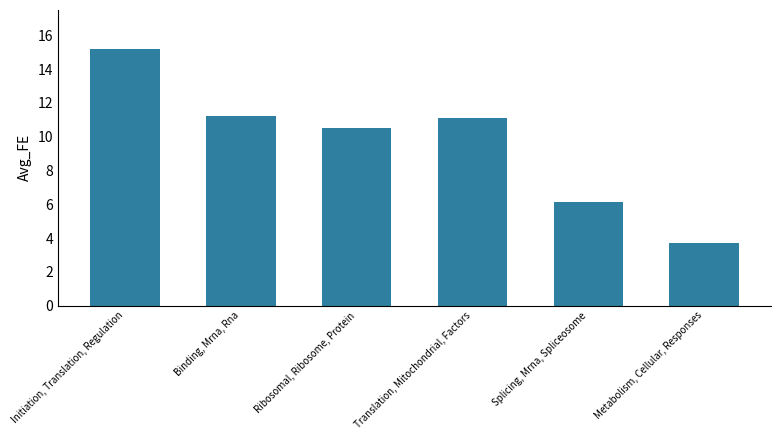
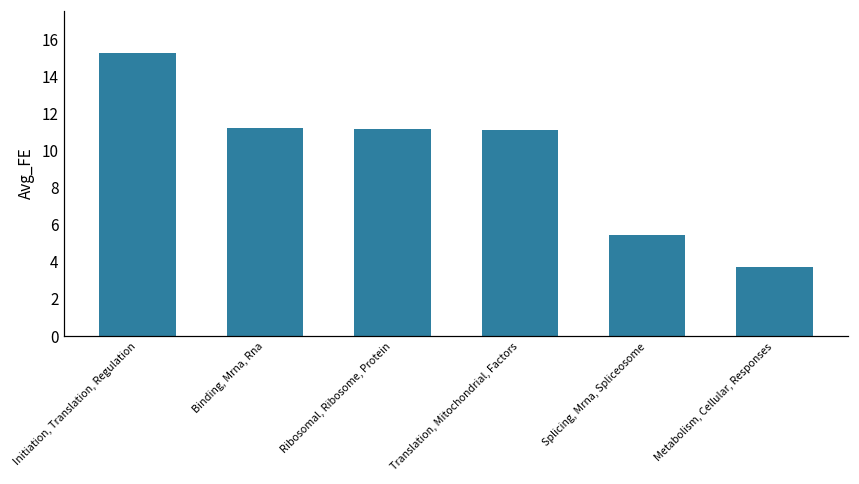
  {
    "Initiation, Translation, Regulation": 15.2,
    "Binding, Mrna, Rna": 11.2,
-   "Ribosomal, Ribosome, Protein": 10.5,
+   "Ribosomal, Ribosome, Protein": 11.1,
    "Translation, Mitochondrial, Factors": 11.1,
-   "Splicing, Mrna, Spliceosome": 6.1,
+   "Splicing, Mrna, Spliceosome": 5.5,
    "Metabolism, Cellular, Responses": 3.7
  }
